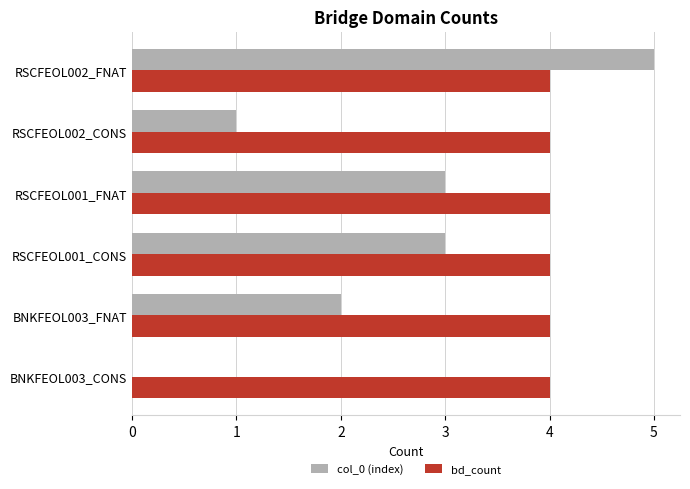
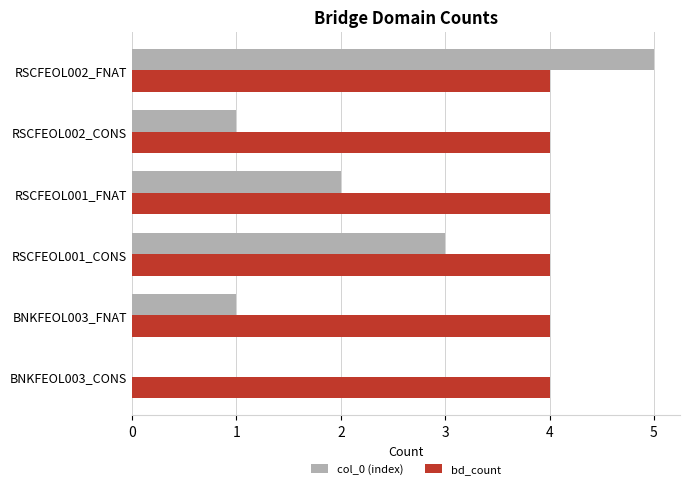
  {
    "col_0 (index)": {
      "RSCFEOL002_FNAT": 5,
      "RSCFEOL002_CONS": 1,
-     "RSCFEOL001_FNAT": 3,
+     "RSCFEOL001_FNAT": 2,
      "RSCFEOL001_CONS": 3,
-     "BNKFEOL003_FNAT": 2,
+     "BNKFEOL003_FNAT": 1,
      "BNKFEOL003_CONS": 0
    },
    "bd_count": {
      "RSCFEOL002_FNAT": 4,
      "RSCFEOL002_CONS": 4,
      "RSCFEOL001_FNAT": 4,
      "RSCFEOL001_CONS": 4,
      "BNKFEOL003_FNAT": 4,
      "BNKFEOL003_CONS": 4
    }
  }
